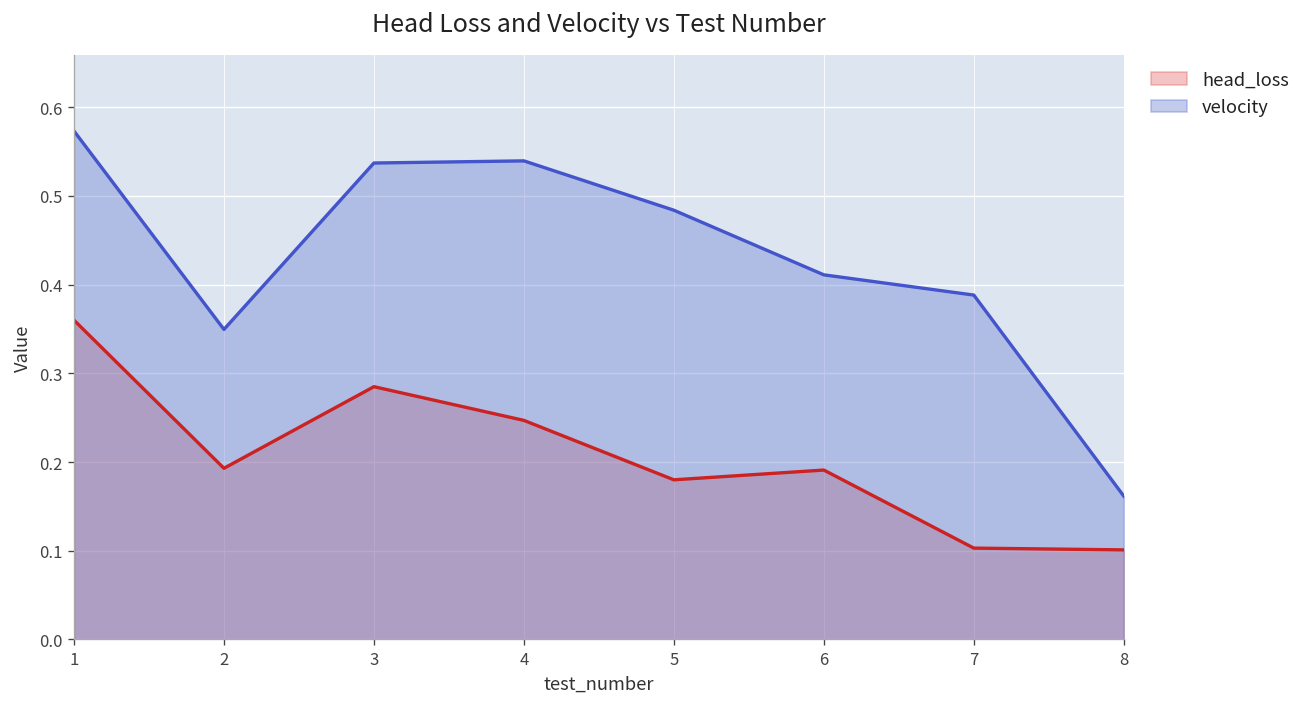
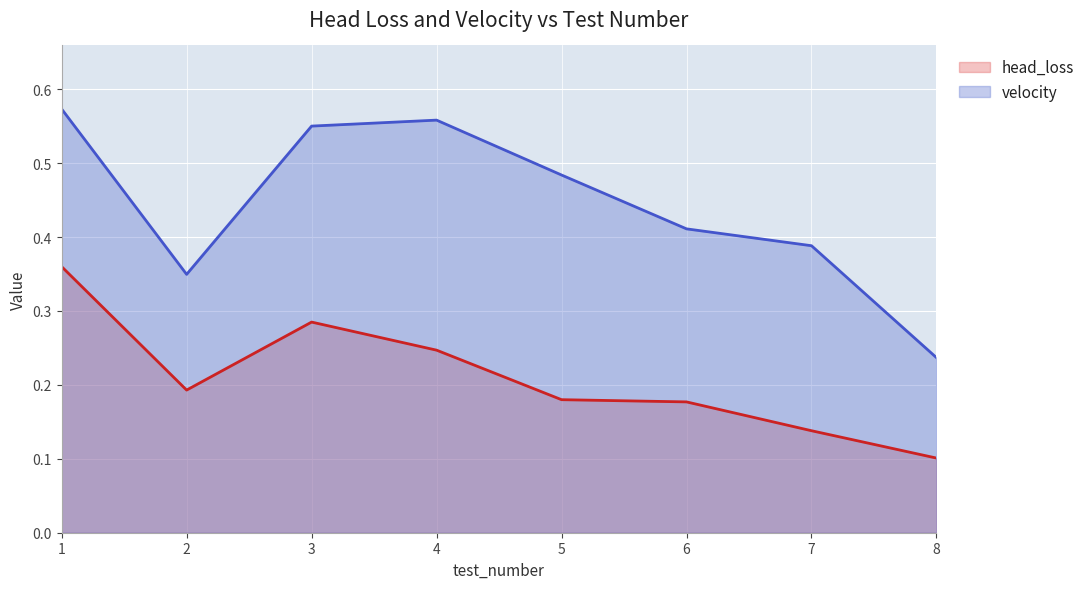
  {
    "head_loss": {
      "1": 0.36,
      "2": 0.19,
      "3": 0.29,
      "4": 0.25,
      "5": 0.18,
-     "6": 0.19,
-     "7": 0.10,
+     "6": 0.18,
+     "7": 0.14,
      "8": 0.10
    },
    "velocity": {
      "1": 0.57,
      "2": 0.35,
-     "3": 0.54,
-     "4": 0.54,
+     "3": 0.55,
+     "4": 0.56,
      "5": 0.48,
      "6": 0.41,
      "7": 0.39,
-     "8": 0.16
+     "8": 0.24
    }
  }
